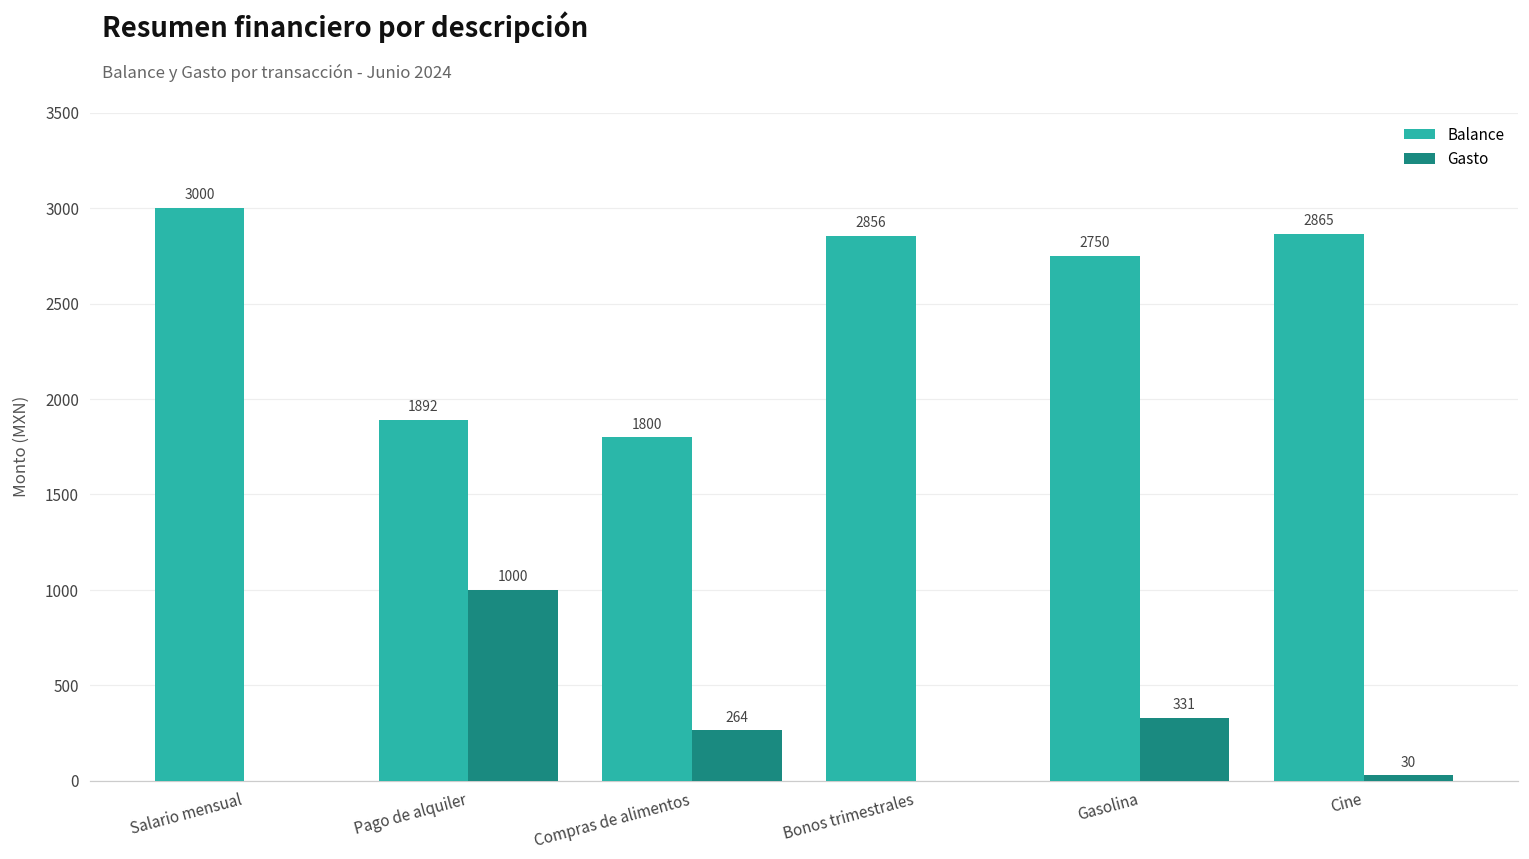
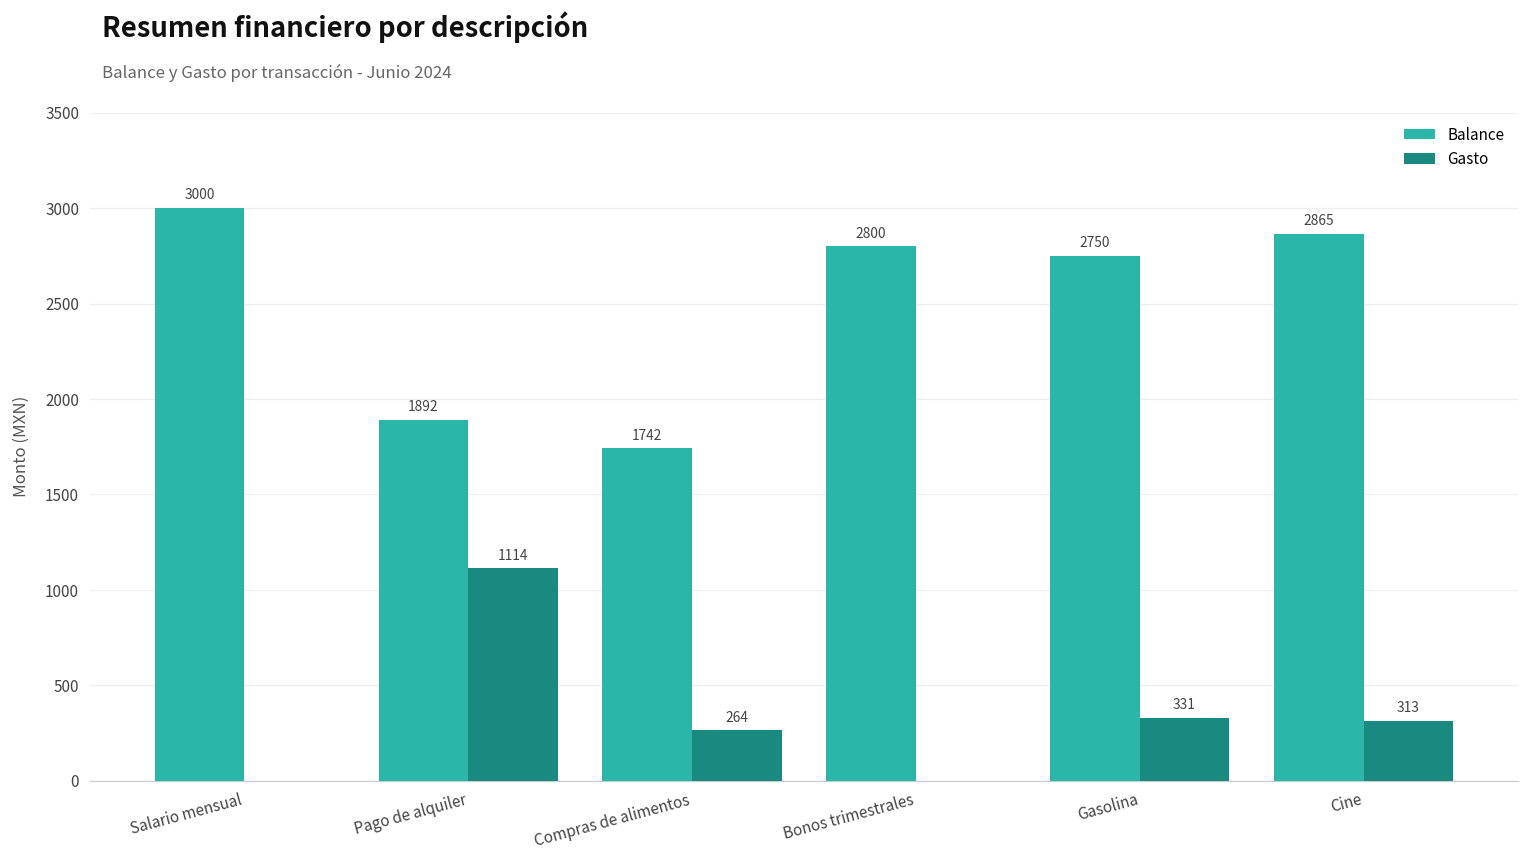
  {
    "Balance": {
      "Salario mensual": 3000,
      "Pago de alquiler": 1892,
-     "Compras de alimentos": 1800,
-     "Bonos trimestrales": 2856,
+     "Compras de alimentos": 1742,
+     "Bonos trimestrales": 2800,
      "Gasolina": 2750,
      "Cine": 2865
    },
    "Gasto": {
-     "Pago de alquiler": 1000,
+     "Pago de alquiler": 1114,
      "Compras de alimentos": 264,
      "Gasolina": 331,
-     "Cine": 30
+     "Cine": 313
    }
  }
